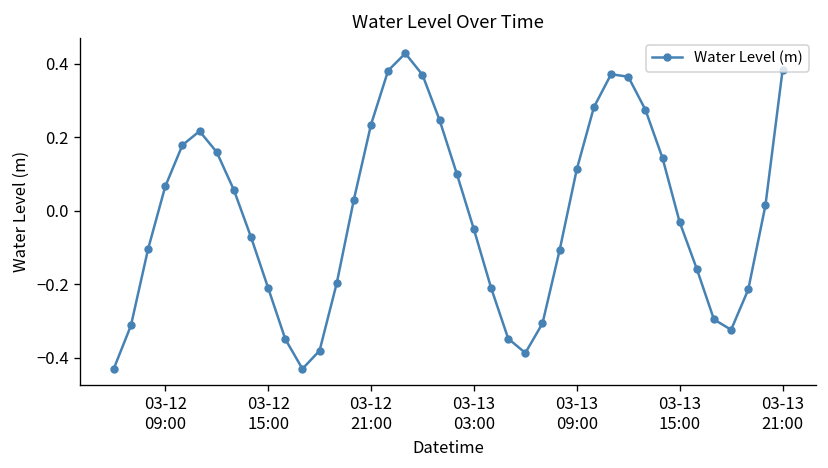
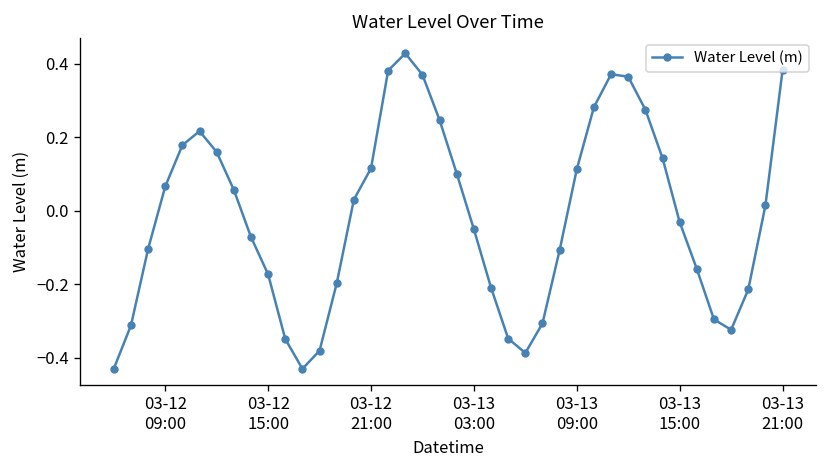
  {
    "03-12 09:00": 0.07,
-   "03-12 15:00": -0.21,
-   "03-12 21:00": 0.23,
+   "03-12 15:00": -0.17,
+   "03-12 21:00": 0.12,
    "03-13 03:00": -0.05,
    "03-13 09:00": 0.11,
    "03-13 15:00": -0.03
  }
